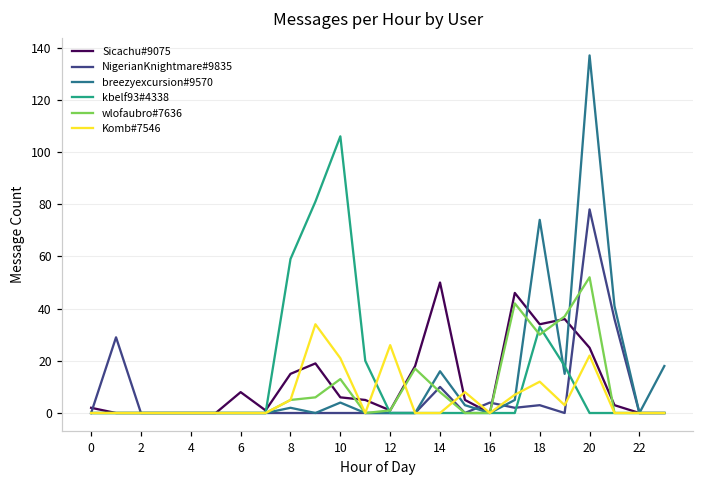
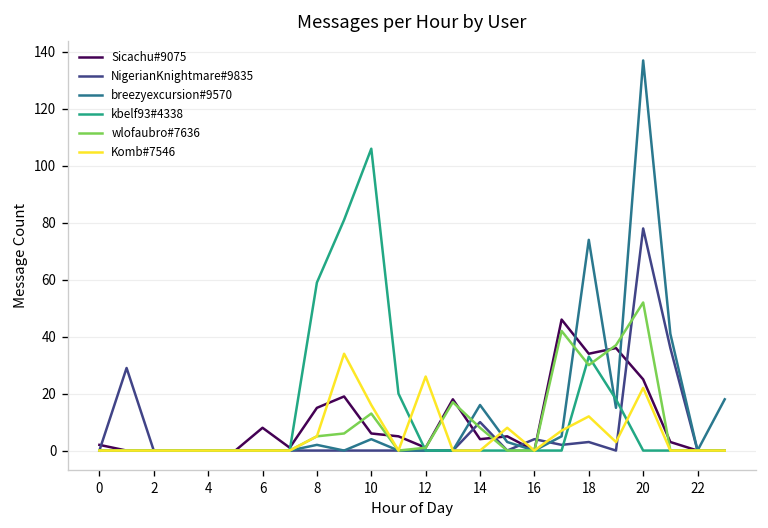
  {
    "Sicachu#9075": {
      "0": 2,
      "6": 8,
      "8": 15,
      "10": 6,
-     "14": 50,
+     "14": 4,
      "20": 25
    },
    "wlofaubro#7636": {
      "10": 13,
      "14": 8,
      "18": 30,
      "20": 52
    },
    "Komb#7546": {
-     "10": 21,
+     "10": 16,
      "12": 26,
      "18": 12,
      "20": 22
    }
  }
